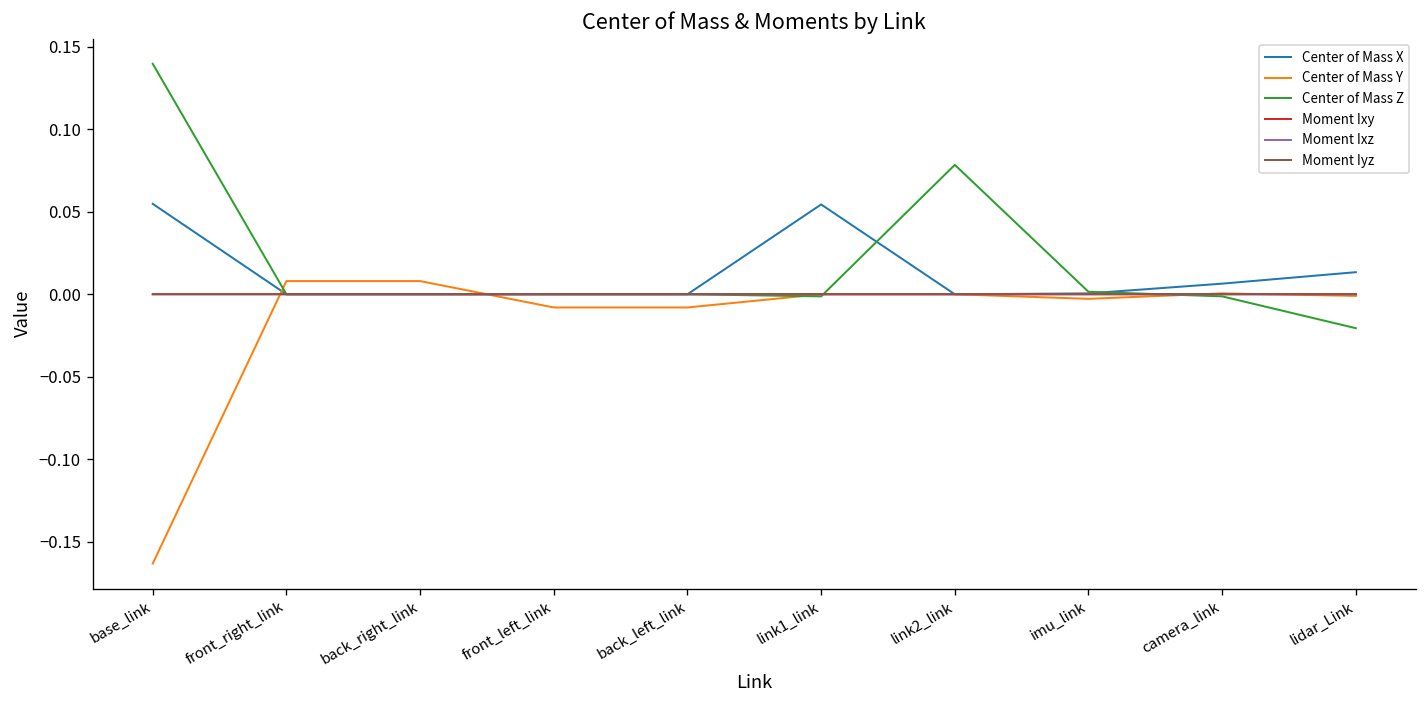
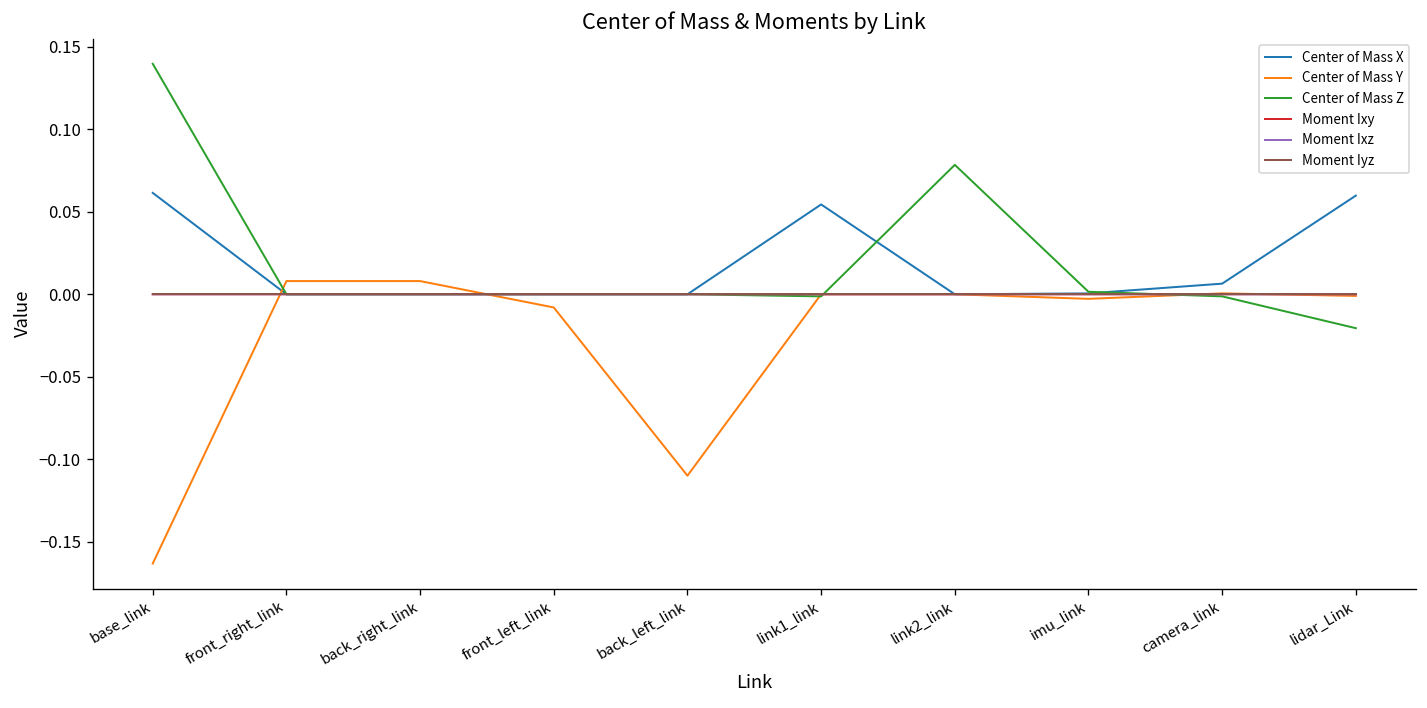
  {
    "Center of Mass X": {
-     "base_link": 0.055,
+     "base_link": 0.061,
      "link1_link": 0.054,
      "camera_link": 0.006,
-     "lidar_Link": 0.013
+     "lidar_Link": 0.060
    },
    "Center of Mass Y": {
      "base_link": -0.163,
      "front_right_link": 0.008,
      "back_right_link": 0.008,
      "front_left_link": -0.008,
-     "back_left_link": -0.008,
+     "back_left_link": -0.110,
      "imu_link": -0.003
    },
    "Center of Mass Z": {
      "base_link": 0.140,
      "link2_link": 0.078,
      "lidar_Link": -0.021
    },
    "Moment Iyz": {
      "base_link": 0.000
    }
  }
